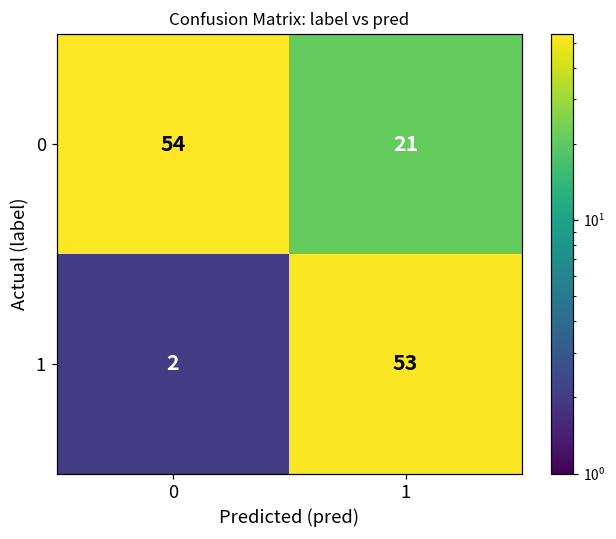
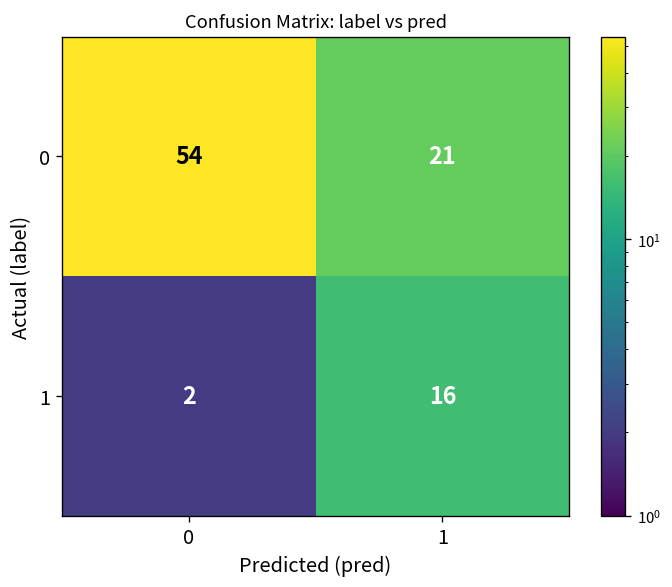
  {
    "0": {
      "0": 54,
      "1": 21
    },
    "1": {
      "0": 2,
-     "1": 53
+     "1": 16
    }
  }
